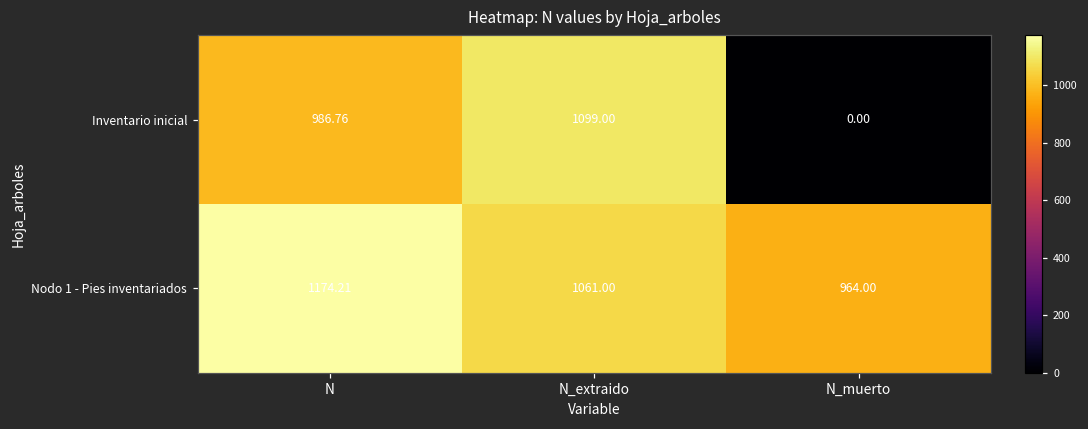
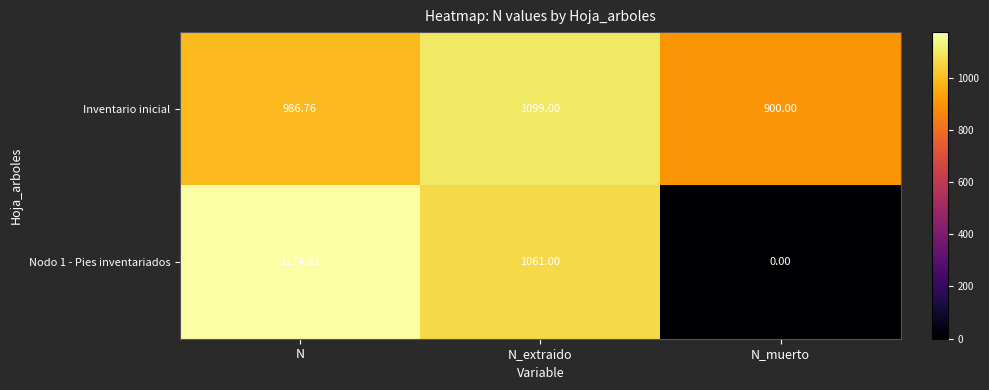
  {
    "Inventario inicial": {
      "N": 986.76,
      "N_extraido": 1099.00,
-     "N_muerto": 0.00
+     "N_muerto": 900.00
    },
    "Nodo 1 - Pies inventariados": {
      "N": 1174.21,
      "N_extraido": 1061.00,
-     "N_muerto": 964.00
+     "N_muerto": 0.00
    }
  }
